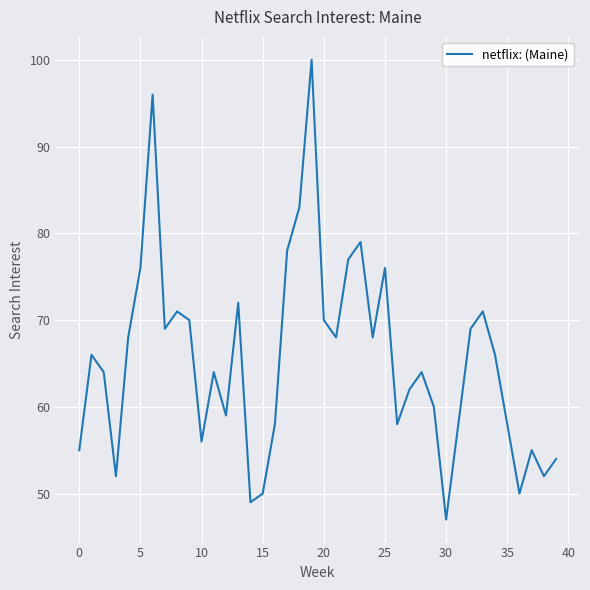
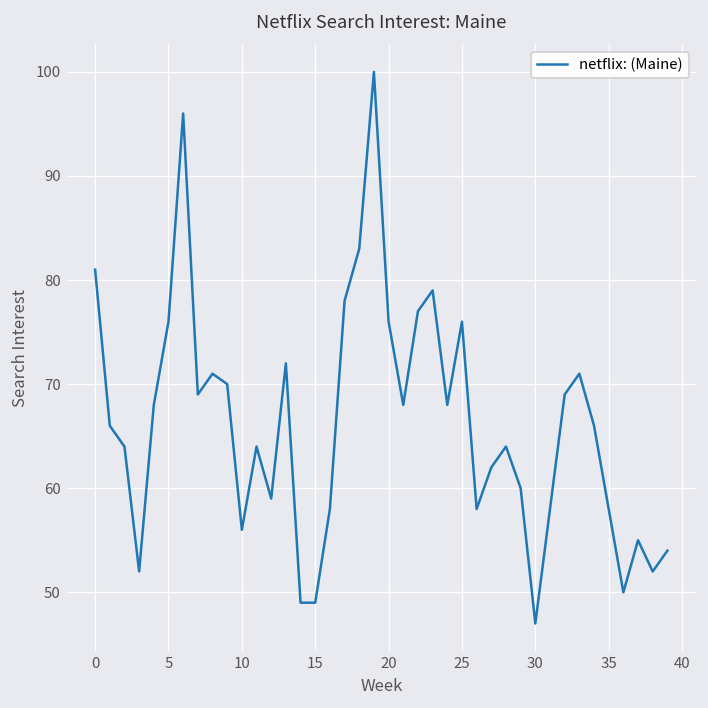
  {
-   "0": 55,
+   "0": 81,
    "5": 76,
    "10": 56,
-   "15": 50,
-   "20": 70,
+   "15": 49,
+   "20": 76,
    "25": 76,
    "30": 47,
    "35": 58
  }
